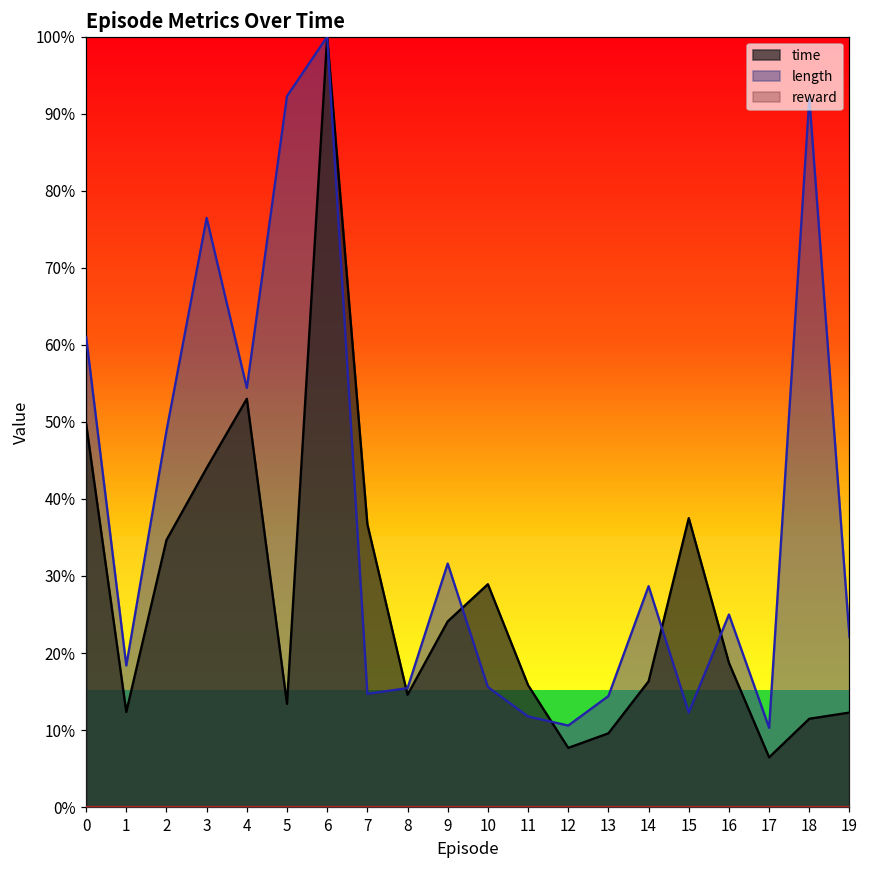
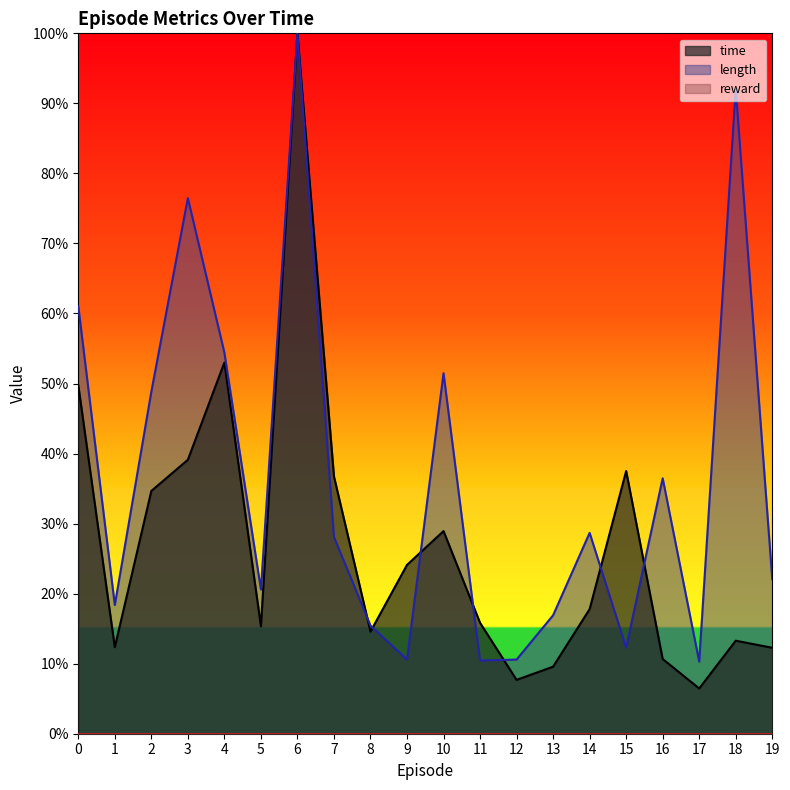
  {
    "time": {
      "0": "50%",
      "1": "12%",
      "2": "35%",
-     "3": "44%",
+     "3": "39%",
      "4": "53%",
-     "5": "13%",
+     "5": "15%",
      "7": "37%",
      "8": "15%",
      "9": "24%",
      "10": "29%",
      "11": "16%",
      "12": "8%",
      "13": "10%",
-     "14": "16%",
+     "14": "18%",
      "15": "38%",
-     "16": "19%",
+     "16": "11%",
      "17": "6%",
-     "18": "11%",
+     "18": "13%",
      "19": "12%"
    },
    "length": {
      "0": "61%",
      "1": "18%",
      "2": "49%",
      "3": "76%",
      "4": "54%",
-     "5": "92%",
-     "7": "15%",
+     "5": "21%",
+     "7": "28%",
      "8": "15%",
-     "9": "32%",
-     "10": "16%",
-     "11": "12%",
+     "9": "11%",
+     "10": "51%",
+     "11": "10%",
      "12": "11%",
-     "13": "14%",
+     "13": "17%",
      "14": "29%",
      "15": "12%",
-     "16": "25%",
+     "16": "36%",
      "17": "10%",
      "19": "22%"
    },
    "reward": {
      "0": "0%",
      "1": "0%",
      "2": "0%",
      "3": "0%",
      "4": "0%",
      "5": "0%",
      "6": "0%",
      "7": "0%",
      "8": "0%",
      "9": "0%",
      "10": "0%",
      "11": "0%",
      "12": "0%",
      "13": "0%",
      "14": "0%",
      "15": "0%",
      "16": "0%",
      "17": "0%",
      "18": "0%",
      "19": "0%"
    }
  }
